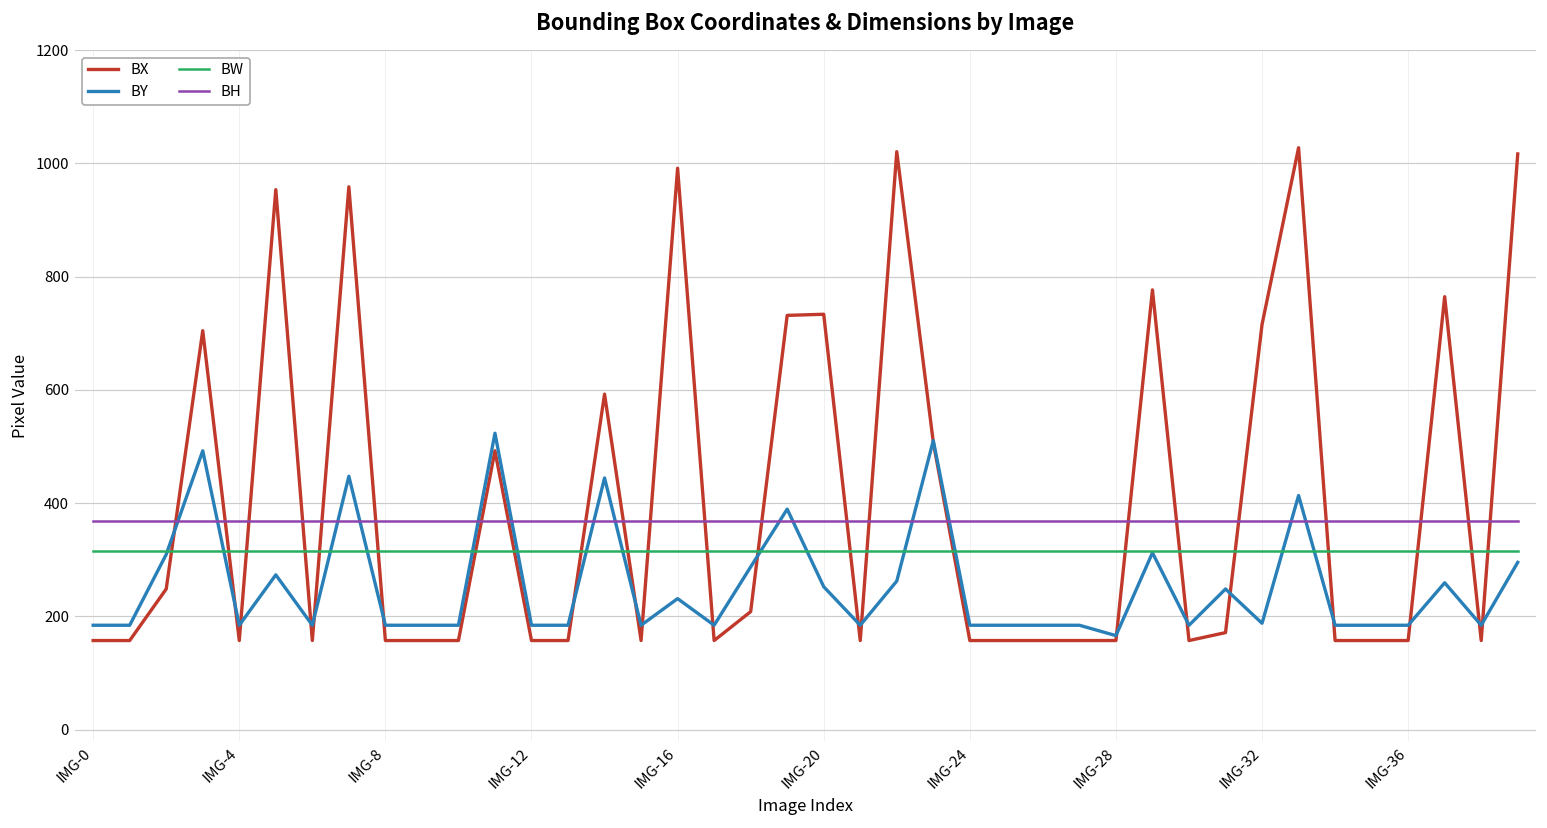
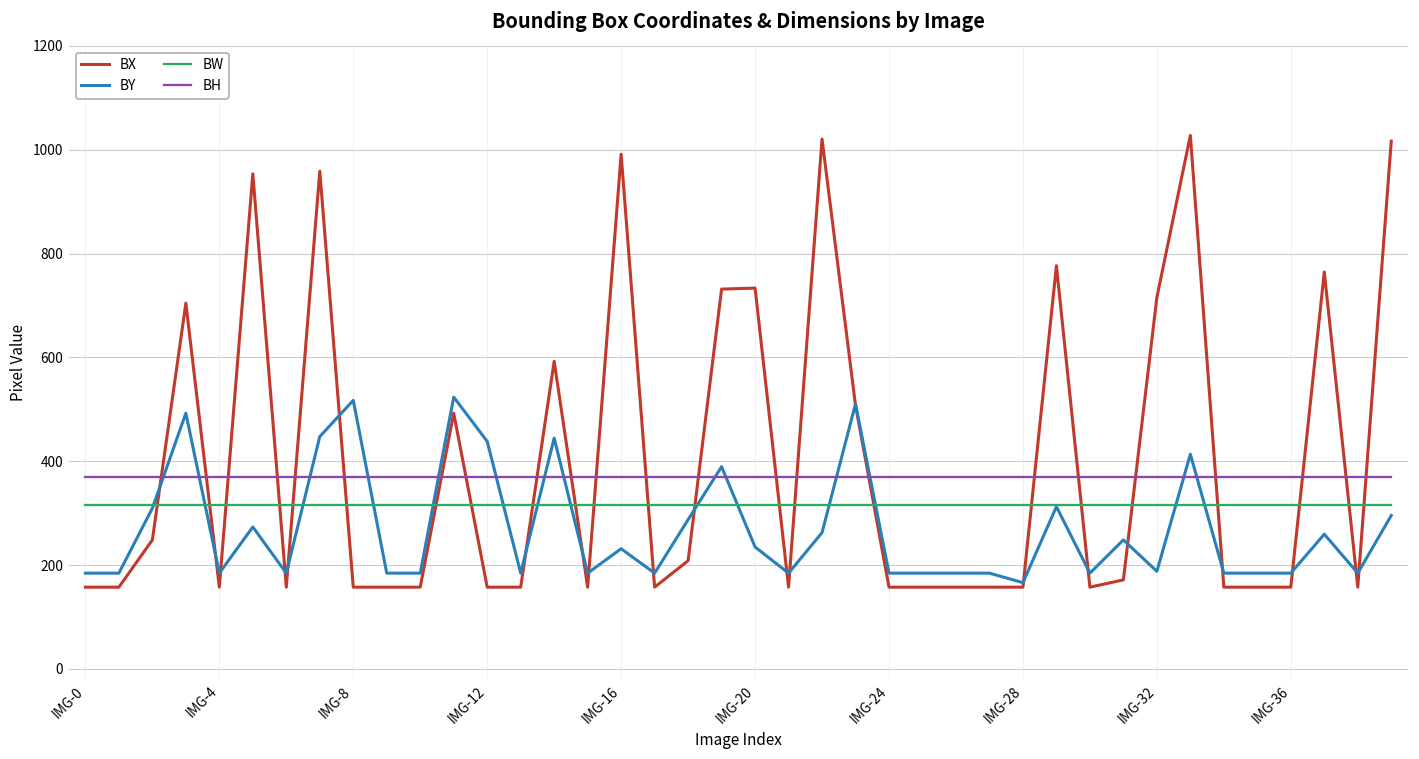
  {
    "BX": {
      "IMG-0": 160,
      "IMG-4": 160,
      "IMG-8": 160,
      "IMG-12": 160,
      "IMG-16": 990,
      "IMG-20": 730,
      "IMG-24": 160,
      "IMG-28": 160,
      "IMG-32": 720,
      "IMG-36": 160
    },
    "BY": {
      "IMG-0": 180,
      "IMG-4": 180,
-     "IMG-8": 180,
-     "IMG-12": 180,
+     "IMG-8": 520,
+     "IMG-12": 440,
      "IMG-16": 230,
-     "IMG-20": 250,
+     "IMG-20": 230,
      "IMG-24": 180,
      "IMG-28": 170,
      "IMG-32": 190,
      "IMG-36": 180
    },
    "BW": {
      "IMG-0": 320,
      "IMG-4": 320,
      "IMG-8": 320,
      "IMG-12": 320,
      "IMG-16": 320,
      "IMG-20": 320,
      "IMG-24": 320,
      "IMG-28": 320,
      "IMG-32": 320,
      "IMG-36": 320
    },
    "BH": {
      "IMG-0": 370,
      "IMG-4": 370,
      "IMG-8": 370,
      "IMG-12": 370,
      "IMG-16": 370,
      "IMG-20": 370,
      "IMG-24": 370,
      "IMG-28": 370,
      "IMG-32": 370,
      "IMG-36": 370
    }
  }
